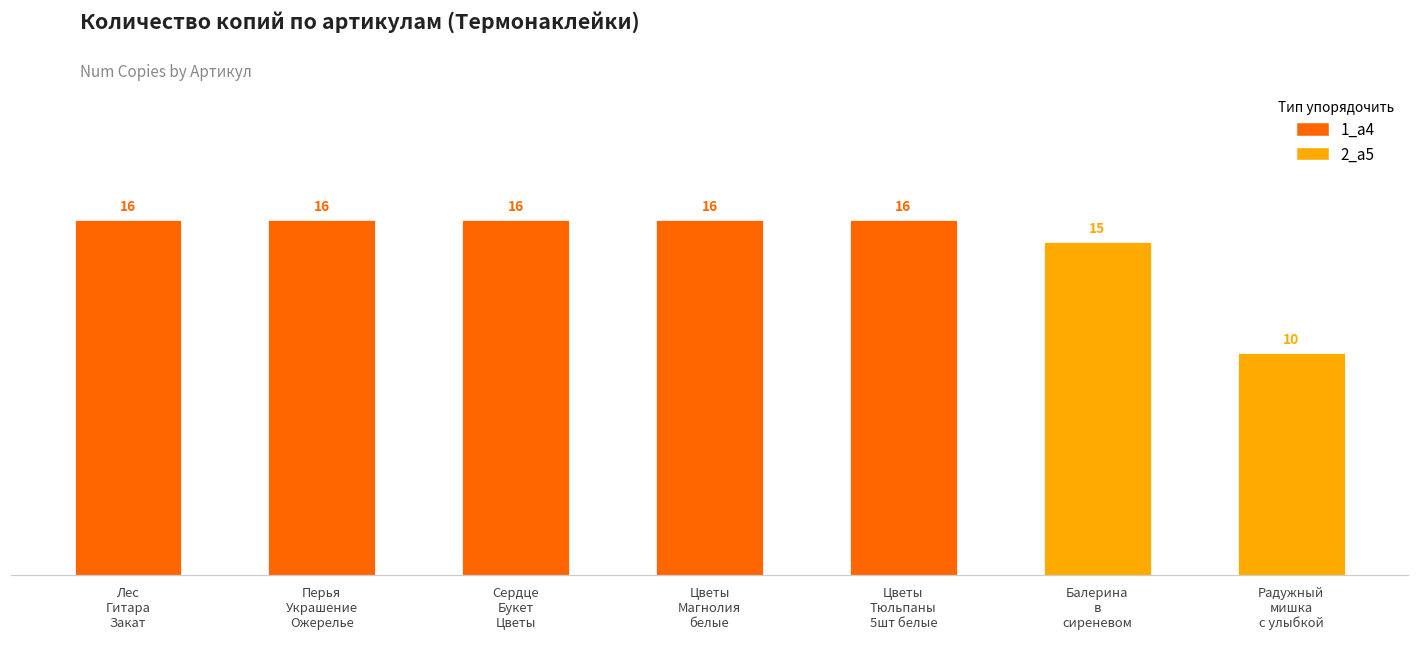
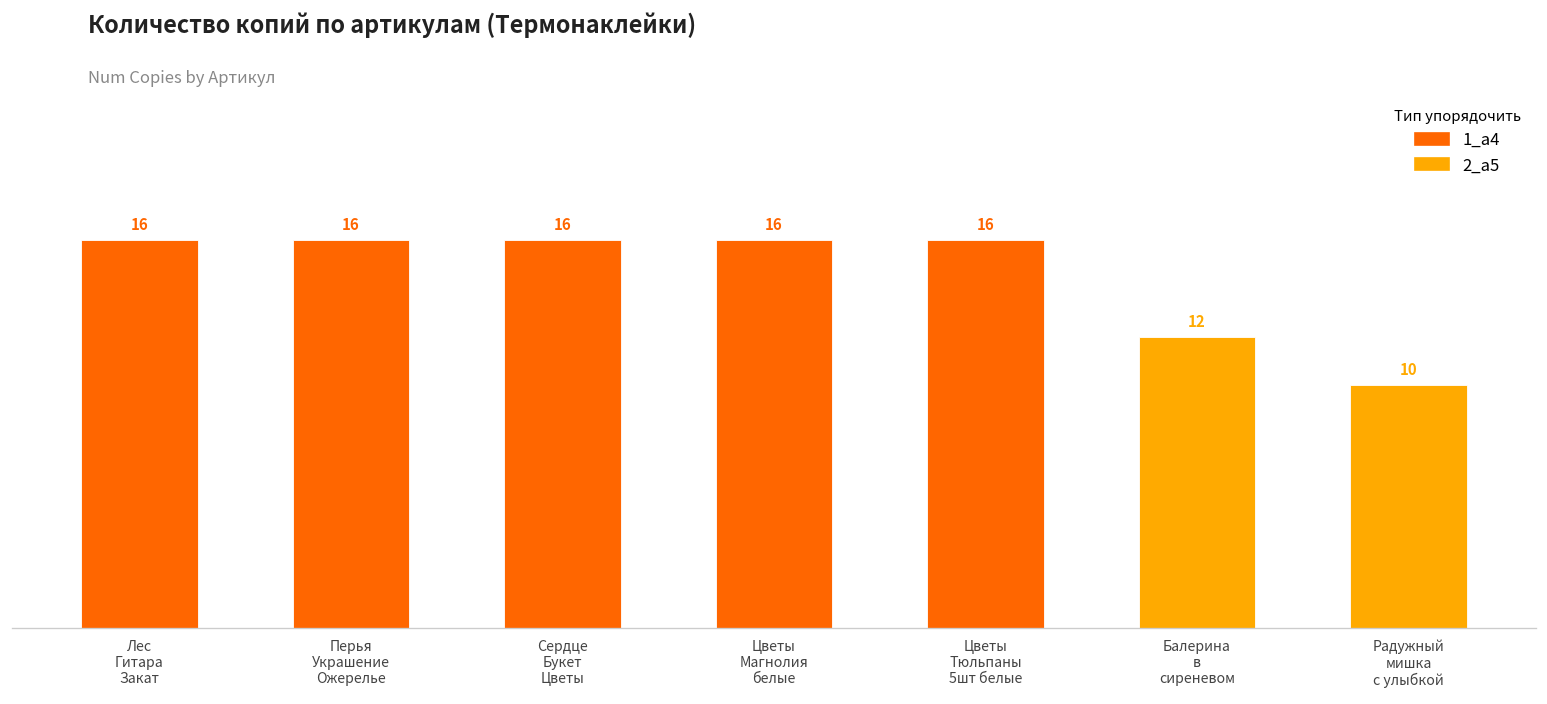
  {
    "Лес Гитара Закат": 16,
    "Перья Украшение Ожерелье": 16,
    "Сердце Букет Цветы": 16,
    "Цветы Магнолия белые": 16,
    "Цветы Тюльпаны 5шт белые": 16,
-   "Балерина в сиреневом": 15,
+   "Балерина в сиреневом": 12,
    "Радужный мишка с улыбкой": 10
  }
